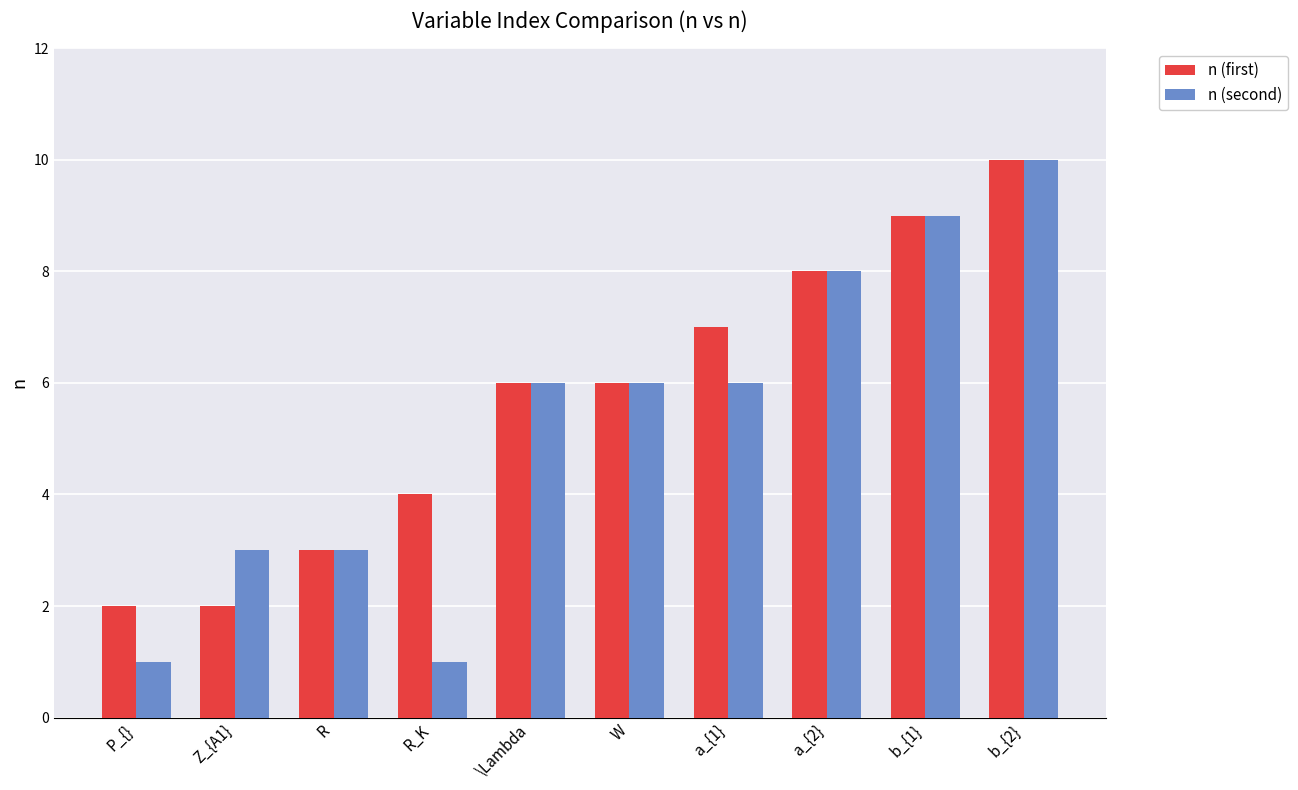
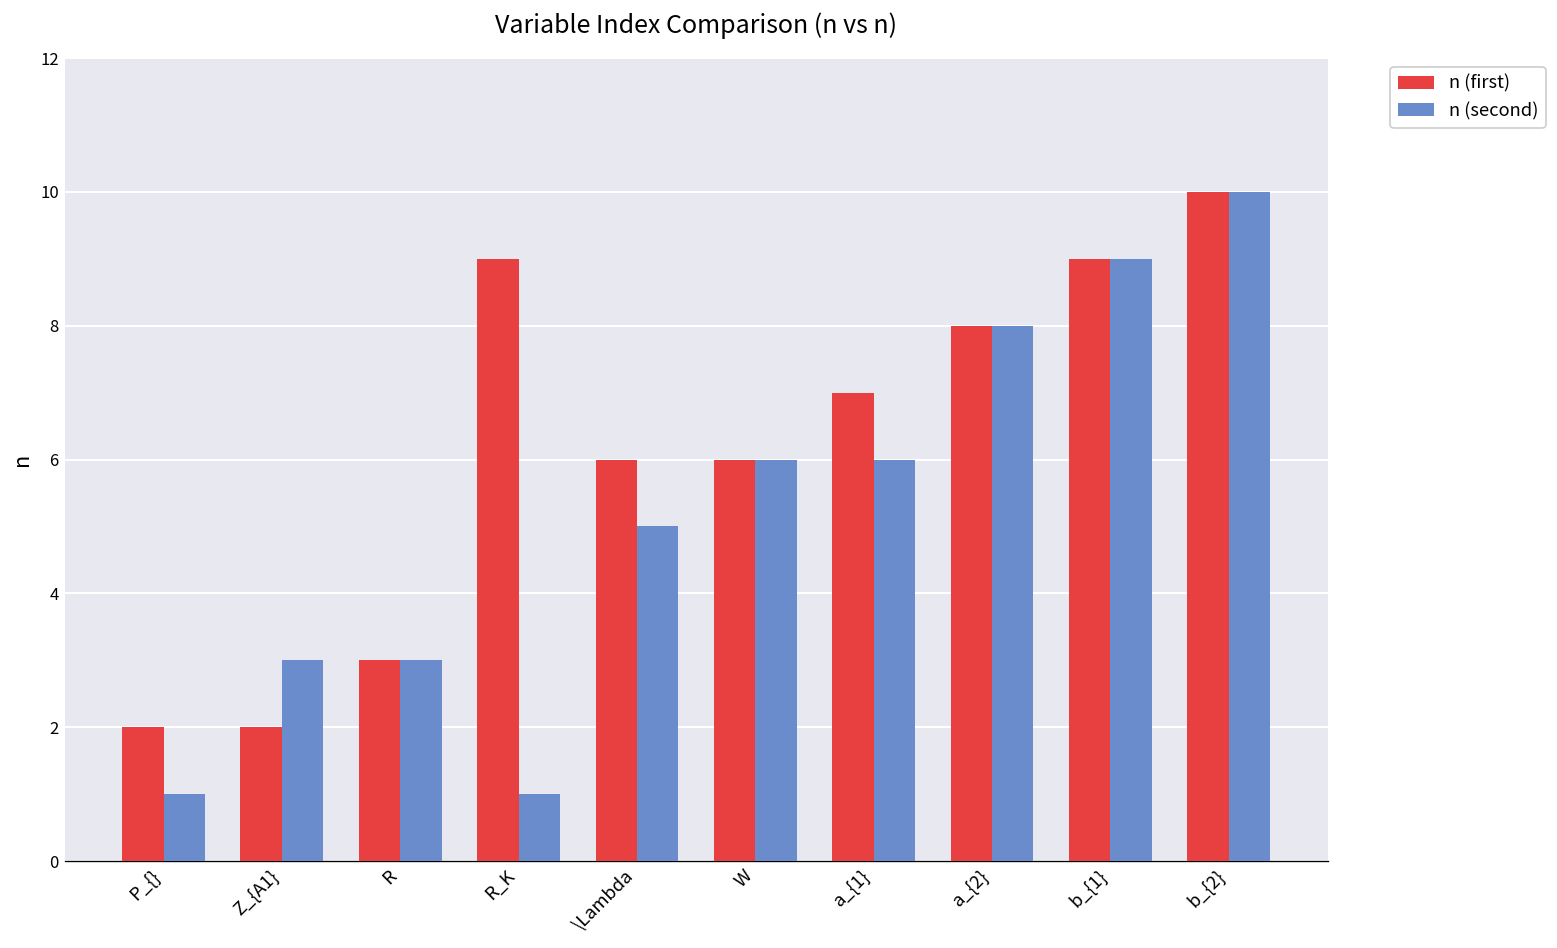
  {
    "n (first)": {
      "P_{}": 2,
      "Z_{A1}": 2,
      "R": 3,
-     "R_K": 4,
+     "R_K": 9,
      "\\Lambda": 6,
      "W": 6,
      "a_{1}": 7,
      "a_{2}": 8,
      "b_{1}": 9,
      "b_{2}": 10
    },
    "n (second)": {
      "P_{}": 1,
      "Z_{A1}": 3,
      "R": 3,
      "R_K": 1,
-     "\\Lambda": 6,
+     "\\Lambda": 5,
      "W": 6,
      "a_{1}": 6,
      "a_{2}": 8,
      "b_{1}": 9,
      "b_{2}": 10
    }
  }
